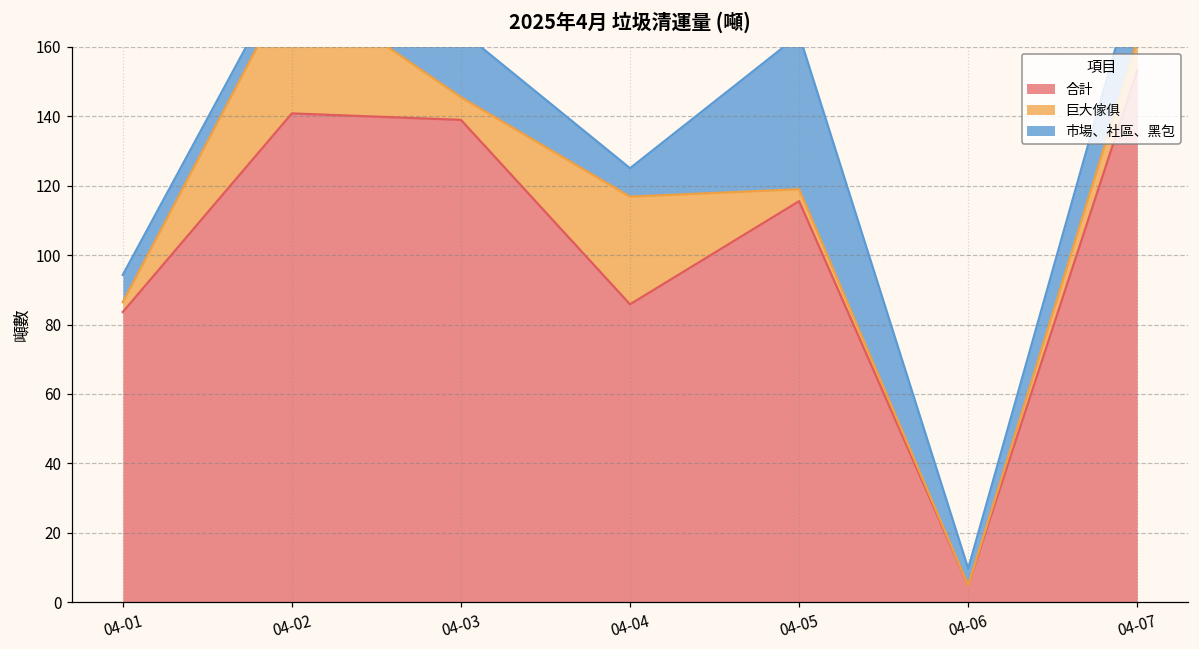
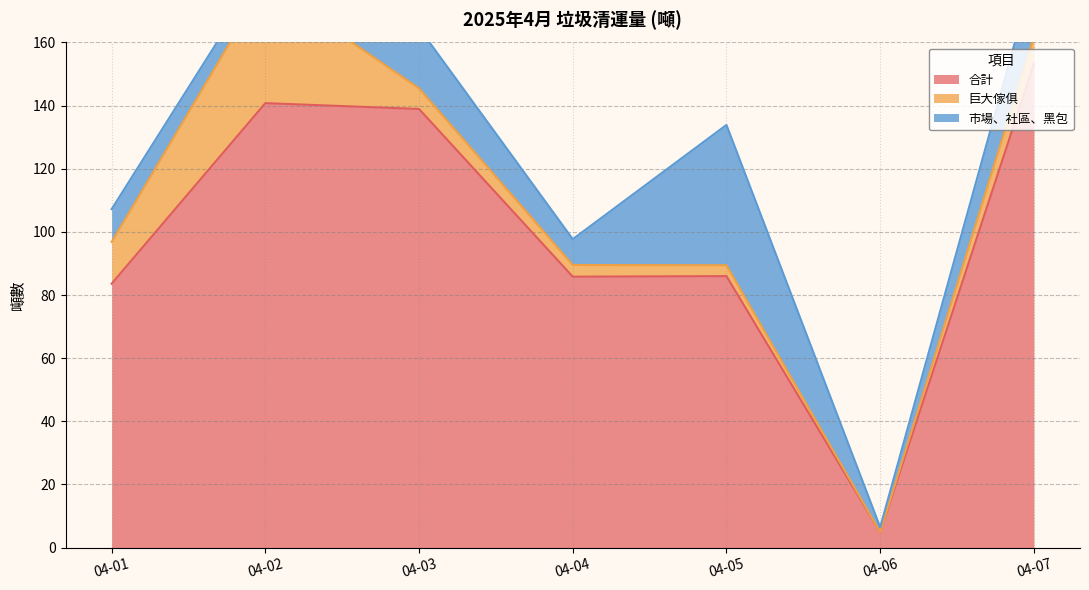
  {
    "合計": {
      "04-01": 84,
      "04-02": 141,
      "04-03": 139,
      "04-04": 86,
-     "04-05": 116
+     "04-05": 86
    },
    "巨大傢俱": {
-     "04-01": 3,
+     "04-01": 13,
      "04-03": 7,
-     "04-04": 31,
+     "04-04": 4,
      "04-05": 3
    },
    "市場、社區、黑包": {
-     "04-01": 8,
+     "04-01": 10,
      "04-04": 8,
-     "04-06": 5
+     "04-06": 2
    }
  }
